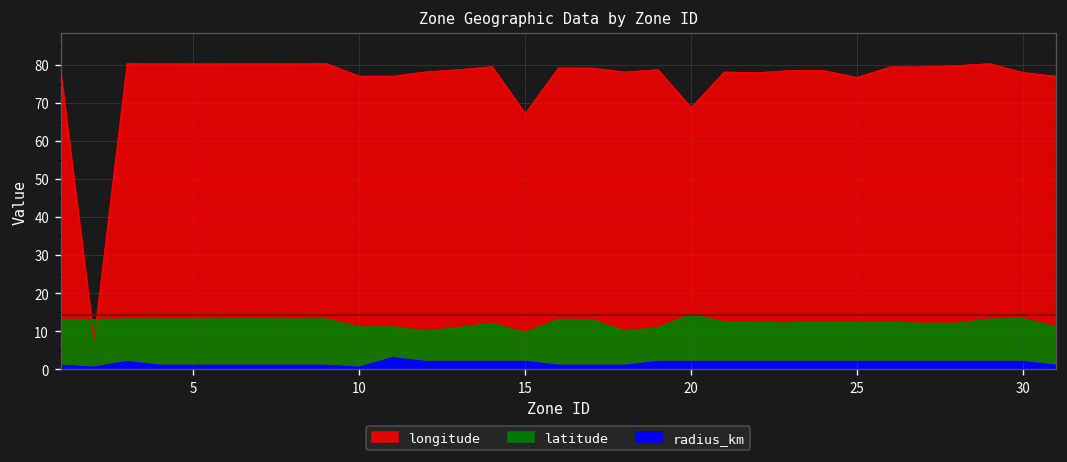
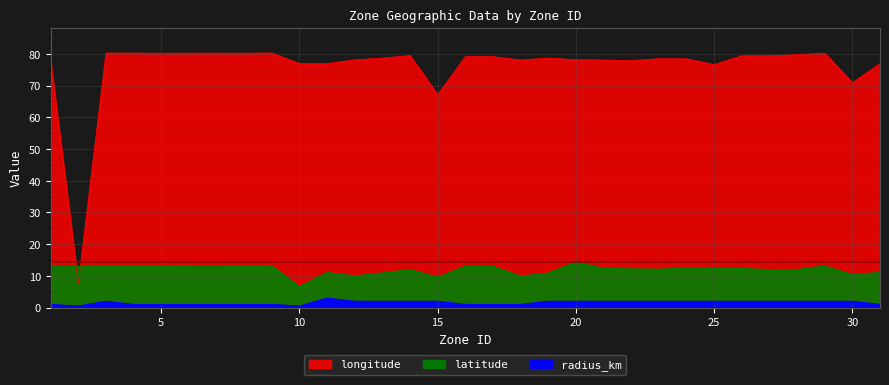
  {
    "longitude": {
      "5": 80,
      "10": 77,
      "15": 67,
-     "20": 69,
+     "20": 78,
      "25": 77,
-     "30": 78
+     "30": 71
    },
    "latitude": {
      "5": 13,
-     "10": 11,
+     "10": 7,
      "15": 9,
      "20": 14,
      "25": 12,
-     "30": 13
+     "30": 10
    },
    "radius_km": {
      "5": 1,
      "10": 1,
      "15": 2,
      "20": 2,
      "25": 2,
      "30": 2
    }
  }
